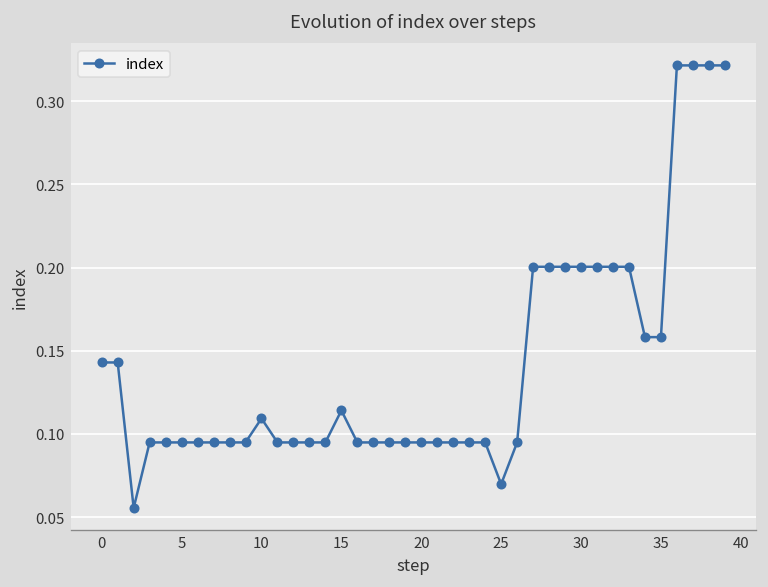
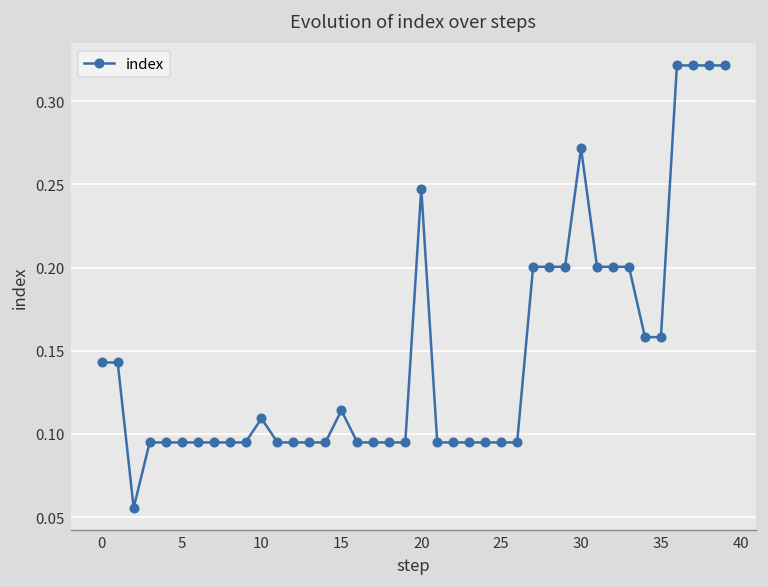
  {
    "0": 0.143,
    "5": 0.095,
    "10": 0.109,
    "15": 0.114,
-   "20": 0.095,
-   "25": 0.070,
-   "30": 0.200,
+   "20": 0.248,
+   "25": 0.095,
+   "30": 0.272,
    "35": 0.158
  }
